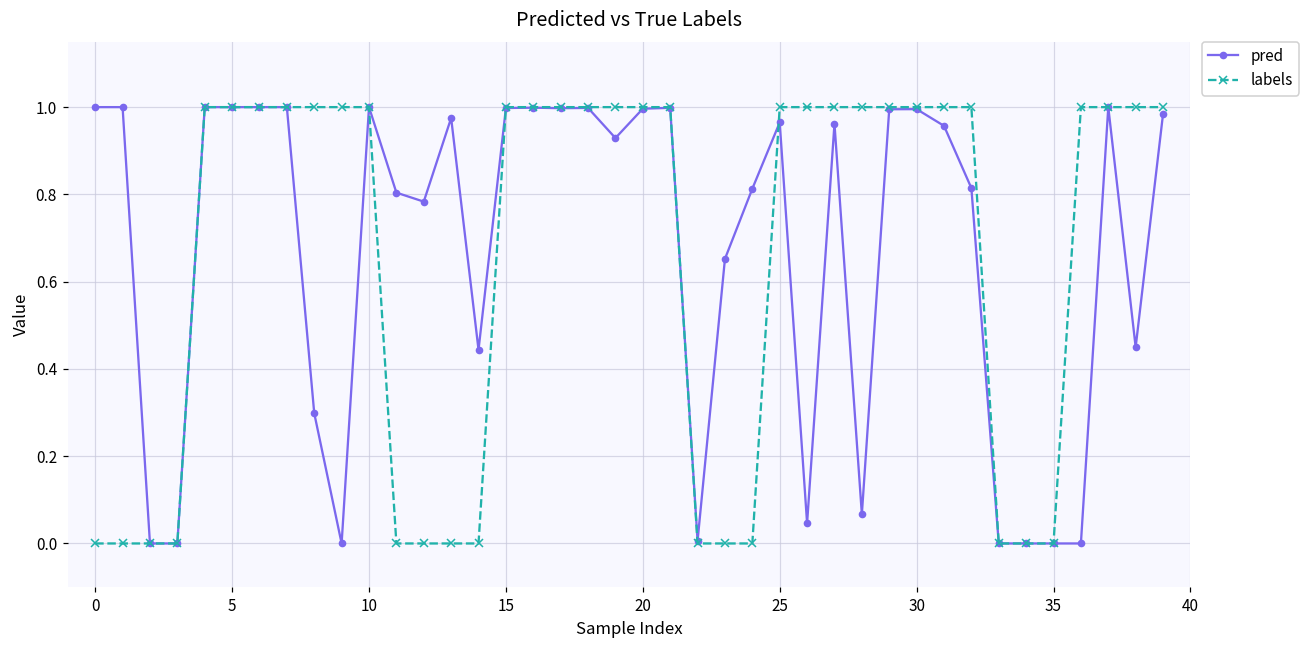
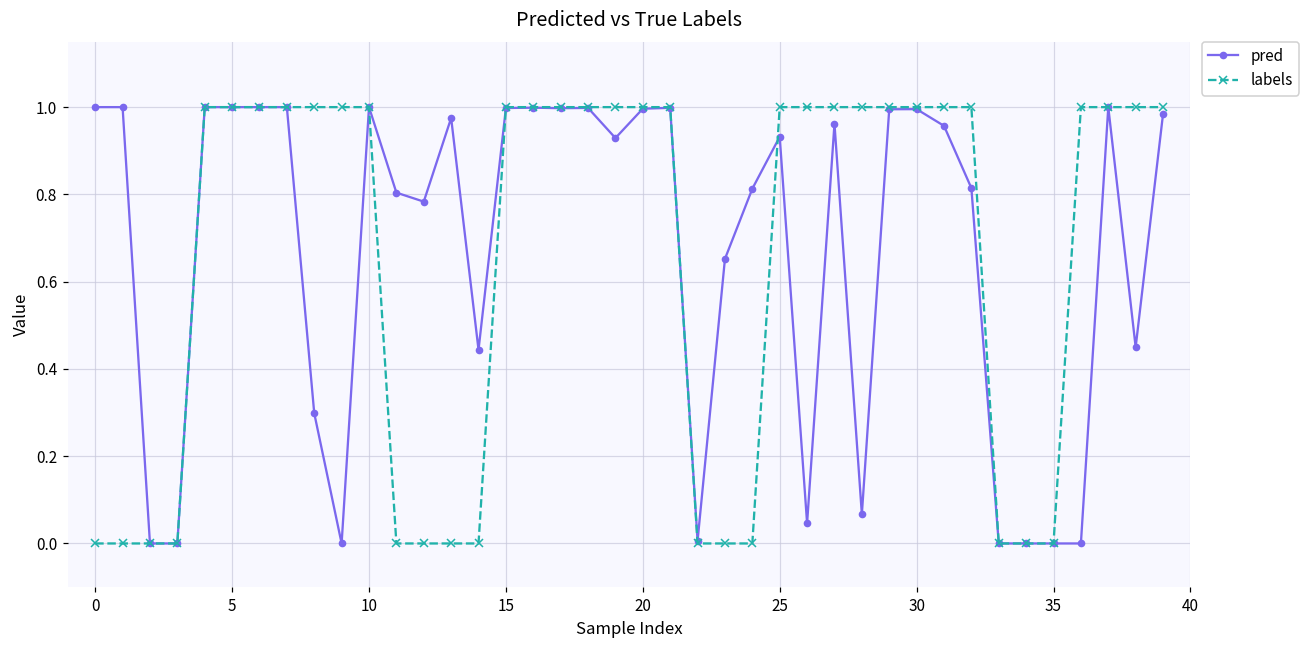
  {
    "pred": {
      "0": 1.00,
-     "25": 0.96
+     "25": 0.93
    },
    "labels": {
      "0": 0.00,
      "25": 1.00
    }
  }
